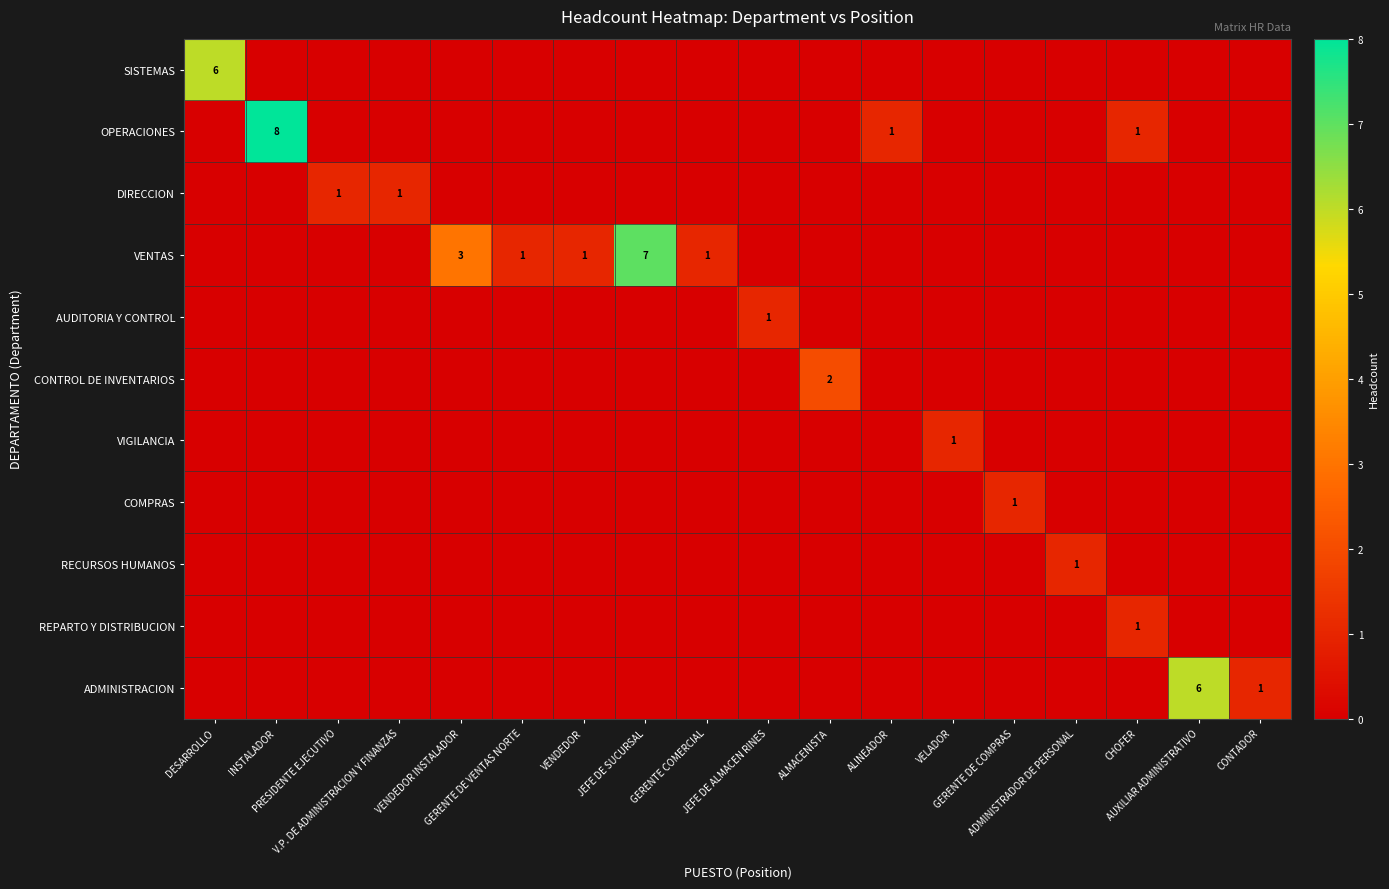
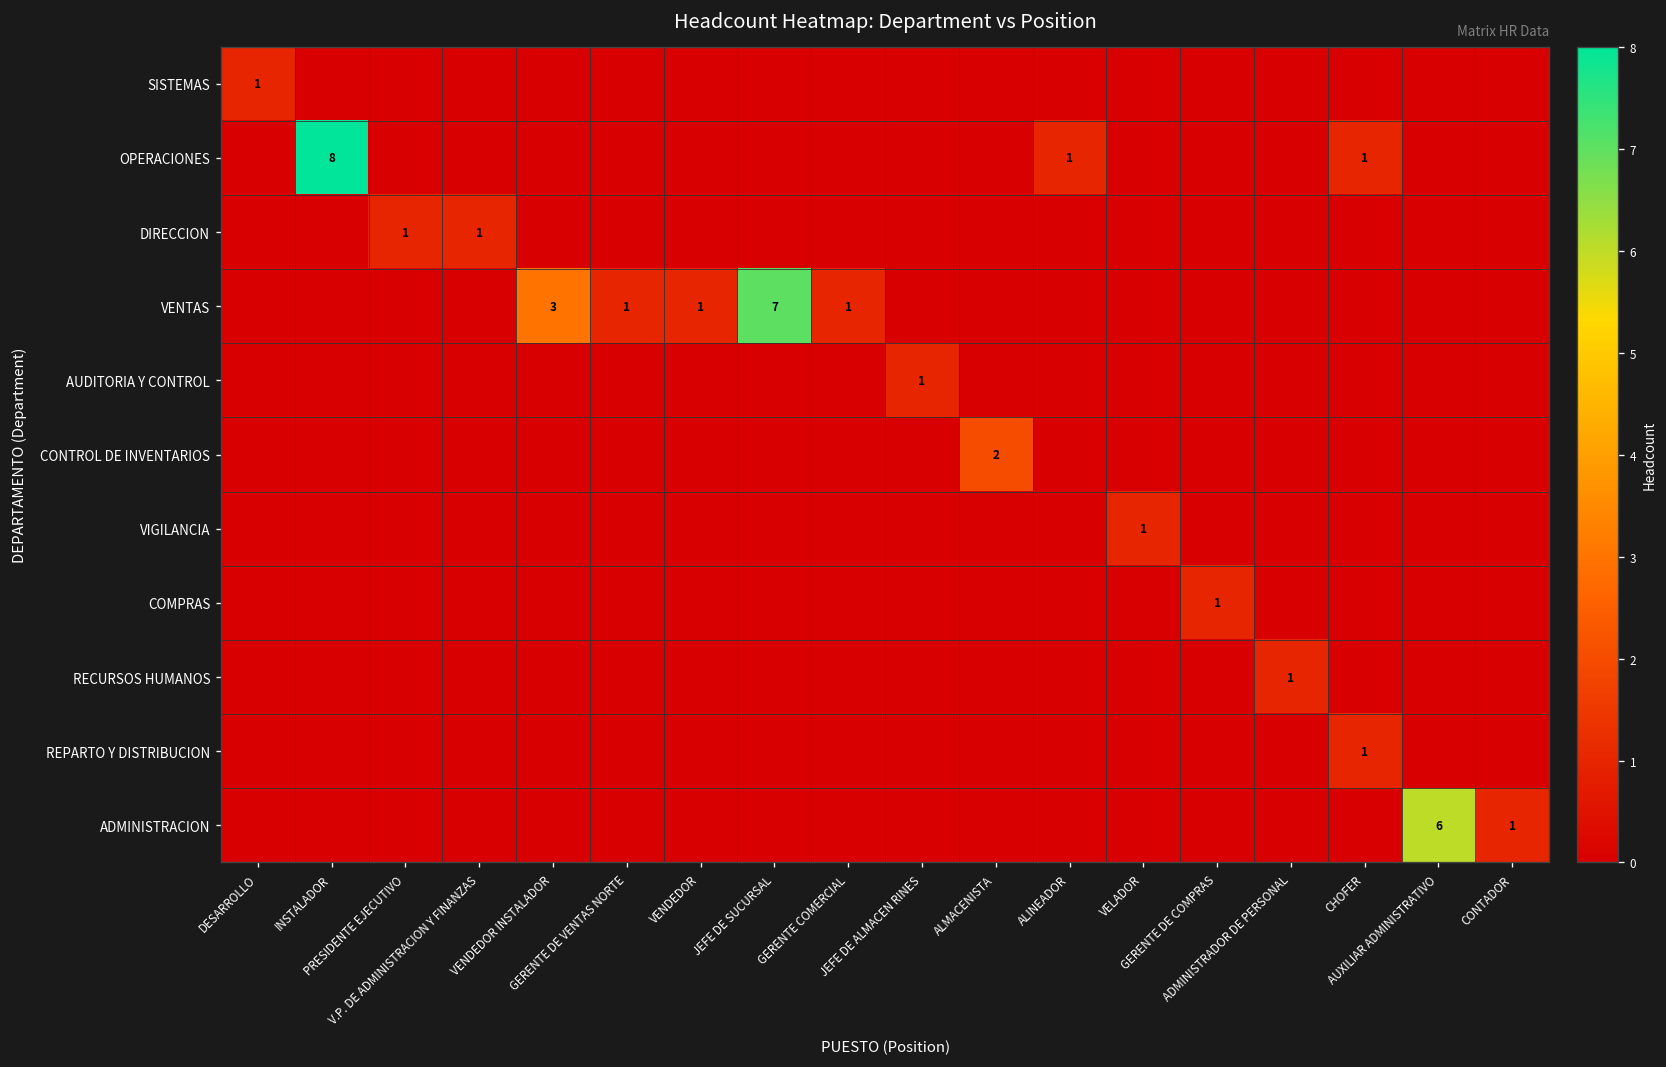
  {
    "SISTEMAS": {
-     "DESARROLLO": 6
+     "DESARROLLO": 1
    },
    "OPERACIONES": {
      "INSTALADOR": 8,
      "ALINEADOR": 1,
      "CHOFER": 1
    },
    "DIRECCION": {
      "PRESIDENTE EJECUTIVO": 1,
      "V.P. DE ADMINISTRACION Y FINANZAS": 1
    },
    "VENTAS": {
      "VENDEDOR INSTALADOR": 3,
      "GERENTE DE VENTAS NORTE": 1,
      "VENDEDOR": 1,
      "JEFE DE SUCURSAL": 7,
      "GERENTE COMERCIAL": 1
    },
    "AUDITORIA Y CONTROL": {
      "JEFE DE ALMACEN RINES": 1
    },
    "CONTROL DE INVENTARIOS": {
      "ALMACENISTA": 2
    },
    "VIGILANCIA": {
      "VELADOR": 1
    },
    "COMPRAS": {
      "GERENTE DE COMPRAS": 1
    },
    "RECURSOS HUMANOS": {
      "ADMINISTRADOR DE PERSONAL": 1
    },
    "REPARTO Y DISTRIBUCION": {
      "CHOFER": 1
    },
    "ADMINISTRACION": {
      "AUXILIAR ADMINISTRATIVO": 6,
      "CONTADOR": 1
    }
  }
